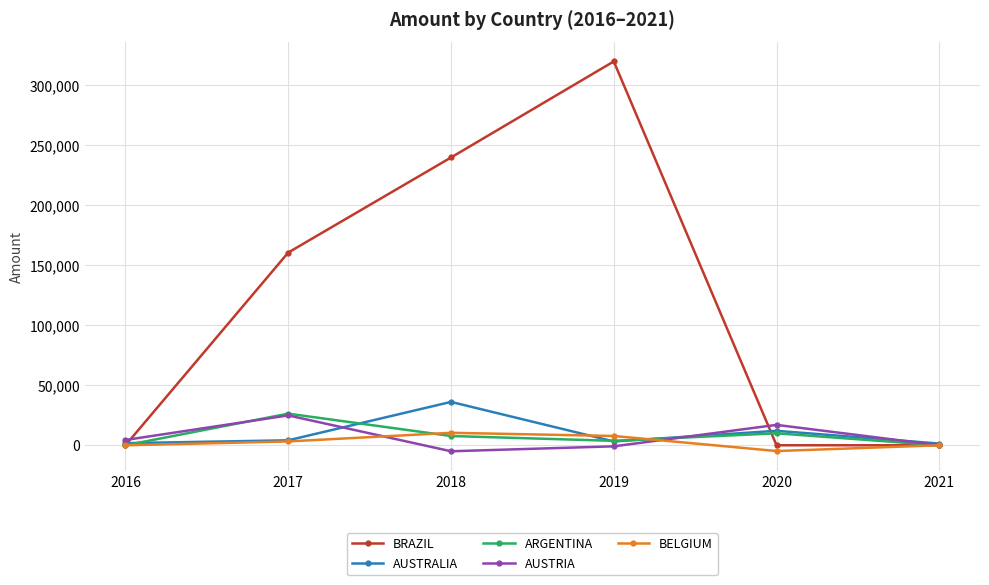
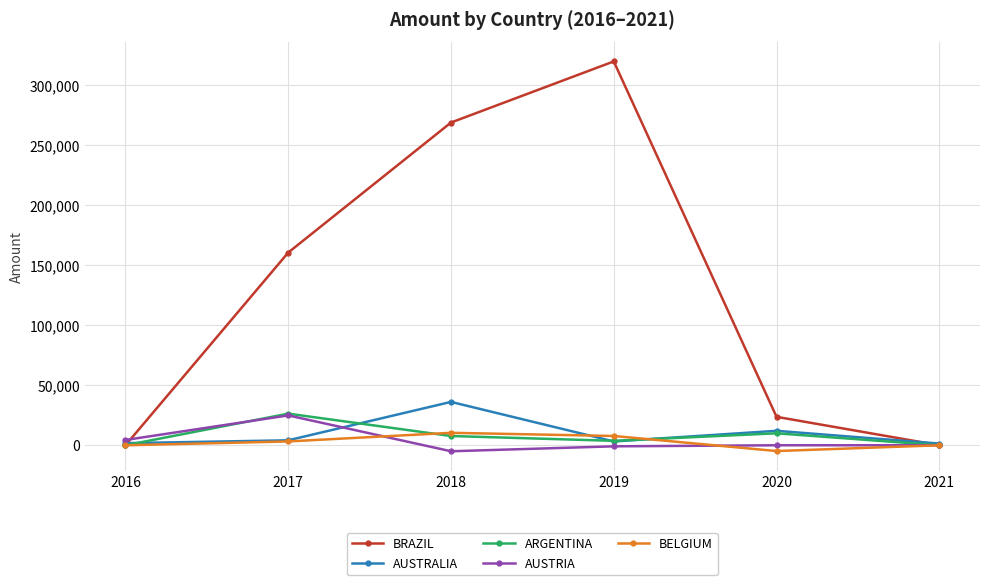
  {
    "BRAZIL": {
      "2017": "161,000",
-     "2018": "240,000",
+     "2018": "269,000",
      "2019": "320,000",
-     "2020": "0"
+     "2020": "24,000"
    },
    "AUSTRALIA": {
      "2018": "36,000"
    },
    "ARGENTINA": {
      "2018": "8,000"
    },
    "AUSTRIA": {
      "2016": "4,000",
      "2018": "-5,000",
      "2019": "-1,000",
-     "2020": "17,000"
+     "2020": "0"
    },
    "BELGIUM": {
      "2018": "10,000",
      "2019": "8,000",
      "2020": "-5,000"
    }
  }
